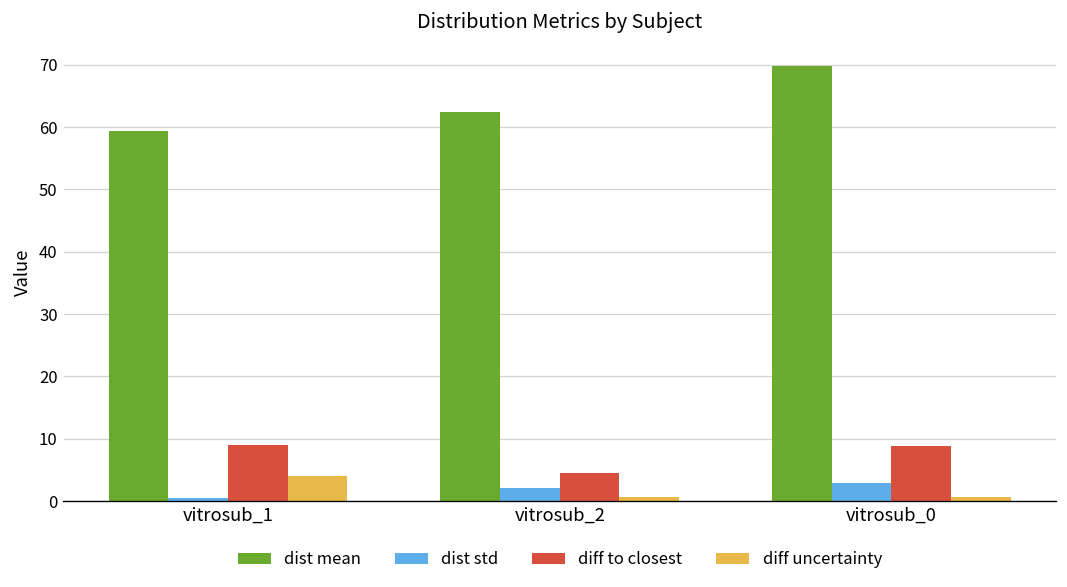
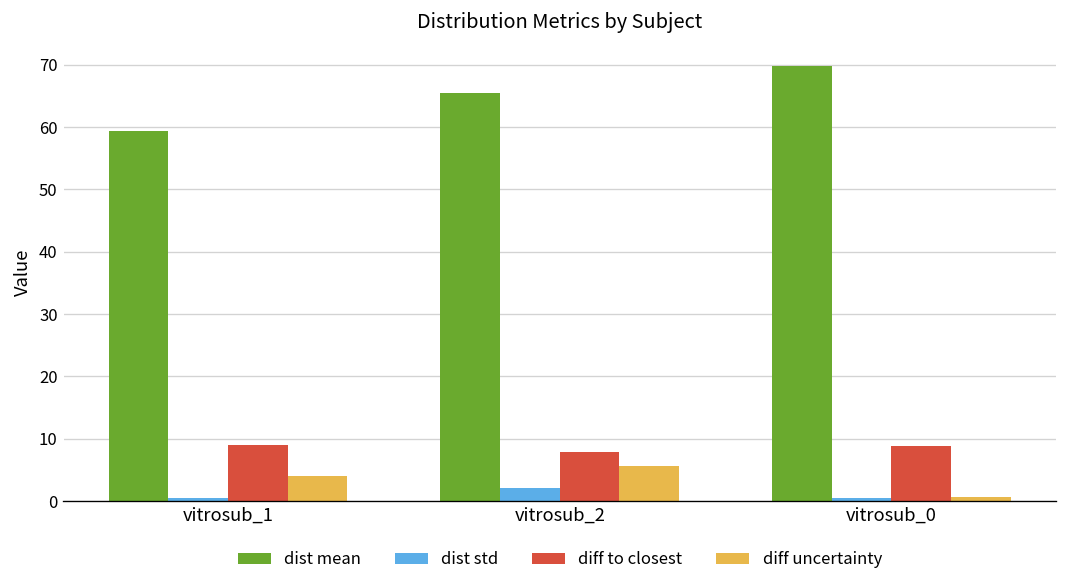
  {
    "dist mean": {
      "vitrosub_1": 59,
-     "vitrosub_2": 62,
+     "vitrosub_2": 65,
      "vitrosub_0": 70
    },
    "dist std": {
      "vitrosub_1": 0,
      "vitrosub_2": 2,
-     "vitrosub_0": 3
+     "vitrosub_0": 0
    },
    "diff to closest": {
      "vitrosub_1": 9,
-     "vitrosub_2": 5,
+     "vitrosub_2": 8,
      "vitrosub_0": 9
    },
    "diff uncertainty": {
      "vitrosub_1": 4,
-     "vitrosub_2": 1,
+     "vitrosub_2": 6,
      "vitrosub_0": 1
    }
  }
